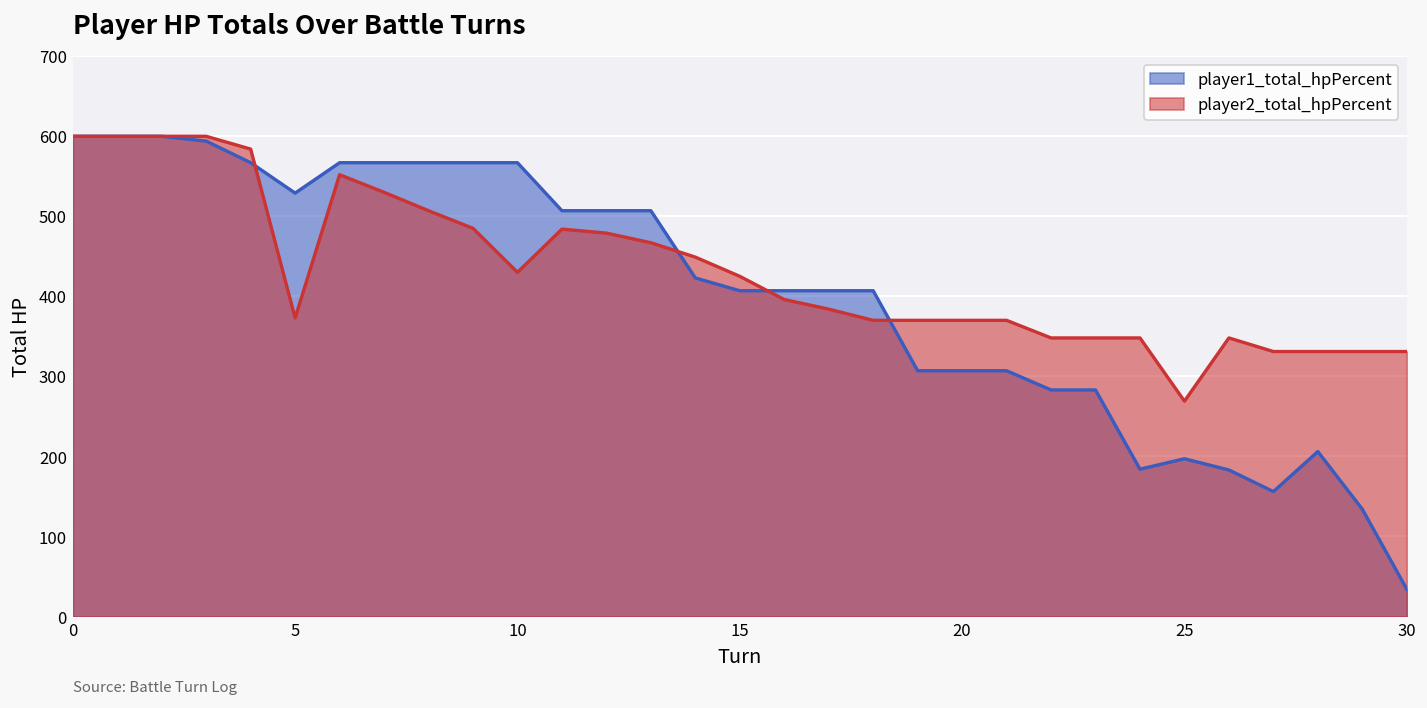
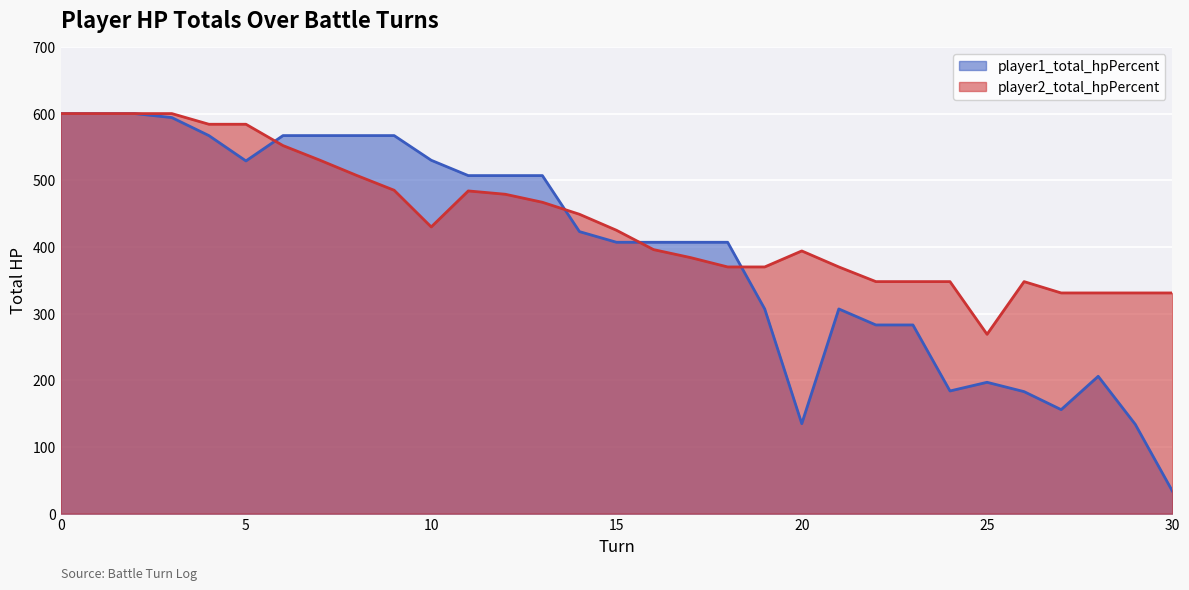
  {
    "player1_total_hpPercent": {
      "5": 530,
-     "10": 570,
+     "10": 530,
      "15": 410,
-     "20": 310,
+     "20": 140,
      "25": 200,
      "30": 30
    },
    "player2_total_hpPercent": {
-     "5": 370,
+     "5": 580,
      "10": 430,
      "15": 430,
-     "20": 370,
+     "20": 390,
      "25": 270,
      "30": 330
    }
  }
